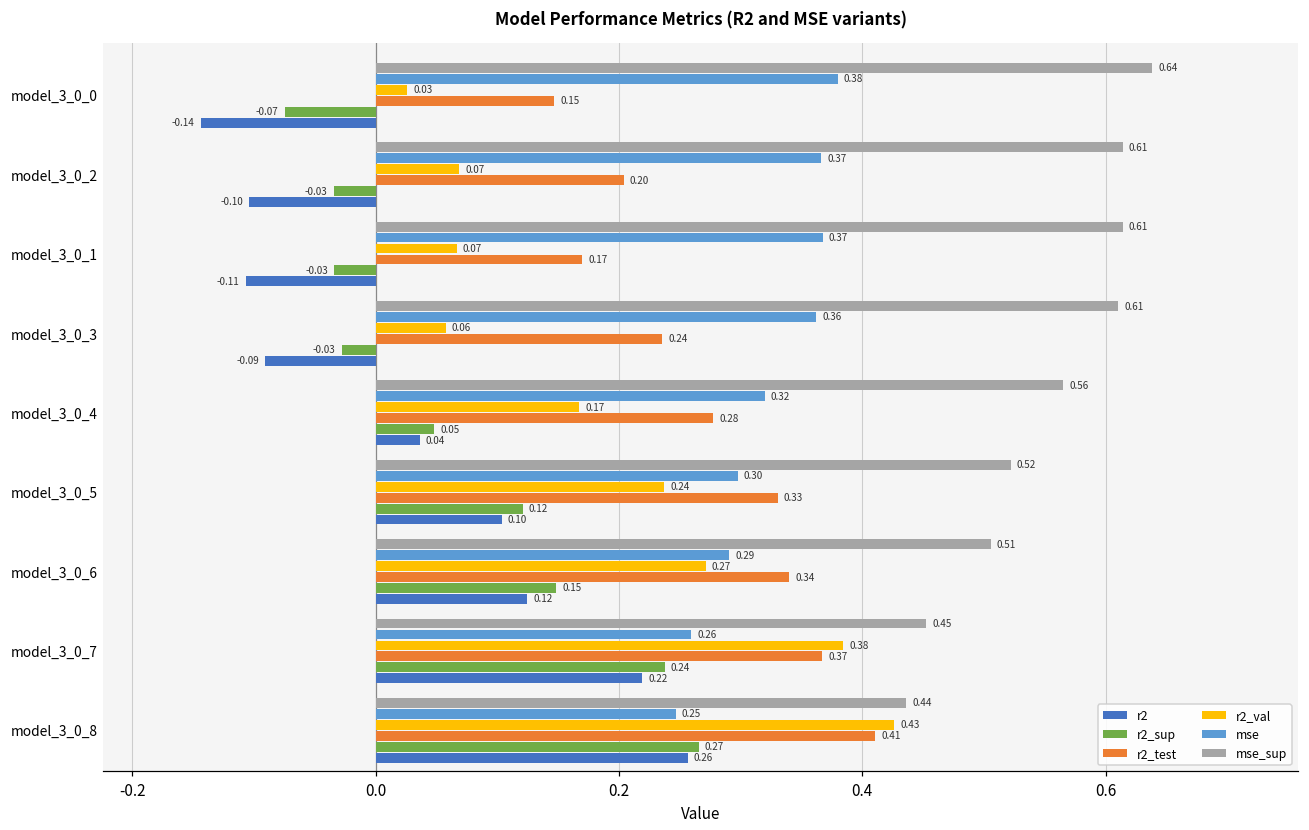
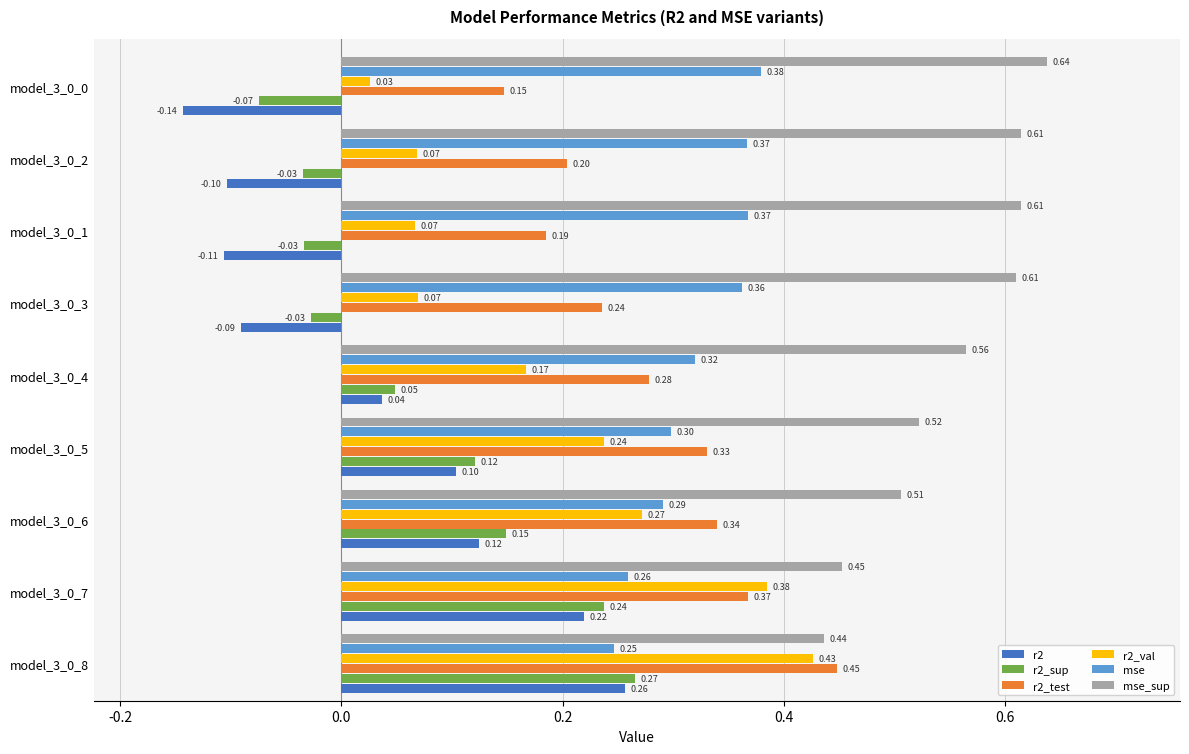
  {
    "r2_sup": {
      "model_3_0_0": -0.07,
      "model_3_0_2": -0.03,
      "model_3_0_1": -0.03,
      "model_3_0_3": -0.03,
      "model_3_0_4": 0.05,
      "model_3_0_5": 0.12,
      "model_3_0_6": 0.15,
      "model_3_0_7": 0.24,
      "model_3_0_8": 0.27
    },
    "r2_test": {
      "model_3_0_0": 0.15,
      "model_3_0_2": 0.20,
-     "model_3_0_1": 0.17,
+     "model_3_0_1": 0.19,
      "model_3_0_3": 0.24,
      "model_3_0_4": 0.28,
      "model_3_0_5": 0.33,
      "model_3_0_6": 0.34,
      "model_3_0_7": 0.37,
-     "model_3_0_8": 0.41
+     "model_3_0_8": 0.45
    },
    "r2_val": {
      "model_3_0_0": 0.03,
      "model_3_0_2": 0.07,
      "model_3_0_1": 0.07,
-     "model_3_0_3": 0.06,
+     "model_3_0_3": 0.07,
      "model_3_0_4": 0.17,
      "model_3_0_5": 0.24,
      "model_3_0_6": 0.27,
      "model_3_0_7": 0.38,
      "model_3_0_8": 0.43
    },
    "mse_sup": {
      "model_3_0_0": 0.64,
      "model_3_0_2": 0.61,
      "model_3_0_1": 0.61,
      "model_3_0_3": 0.61,
      "model_3_0_4": 0.56,
      "model_3_0_5": 0.52,
      "model_3_0_6": 0.51,
      "model_3_0_7": 0.45,
      "model_3_0_8": 0.44
    }
  }
